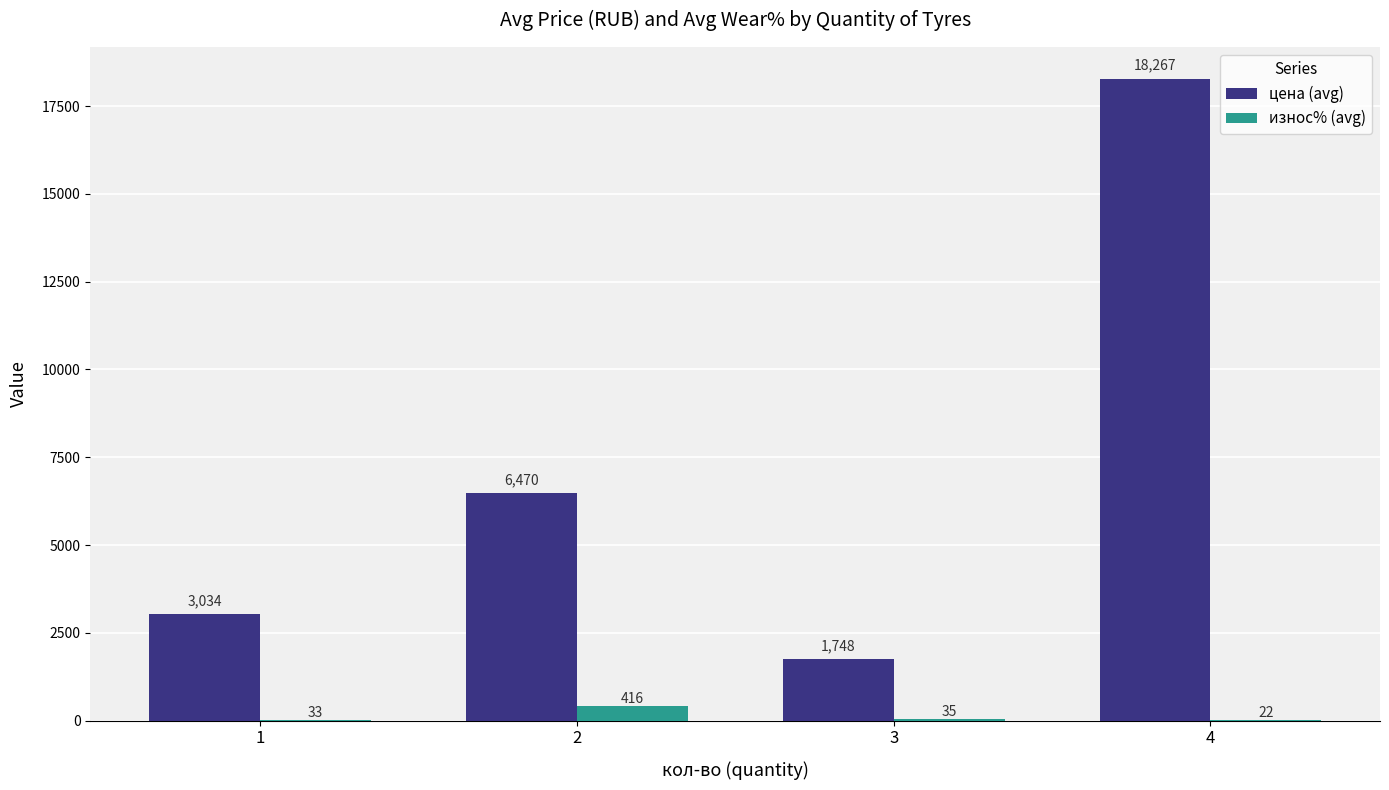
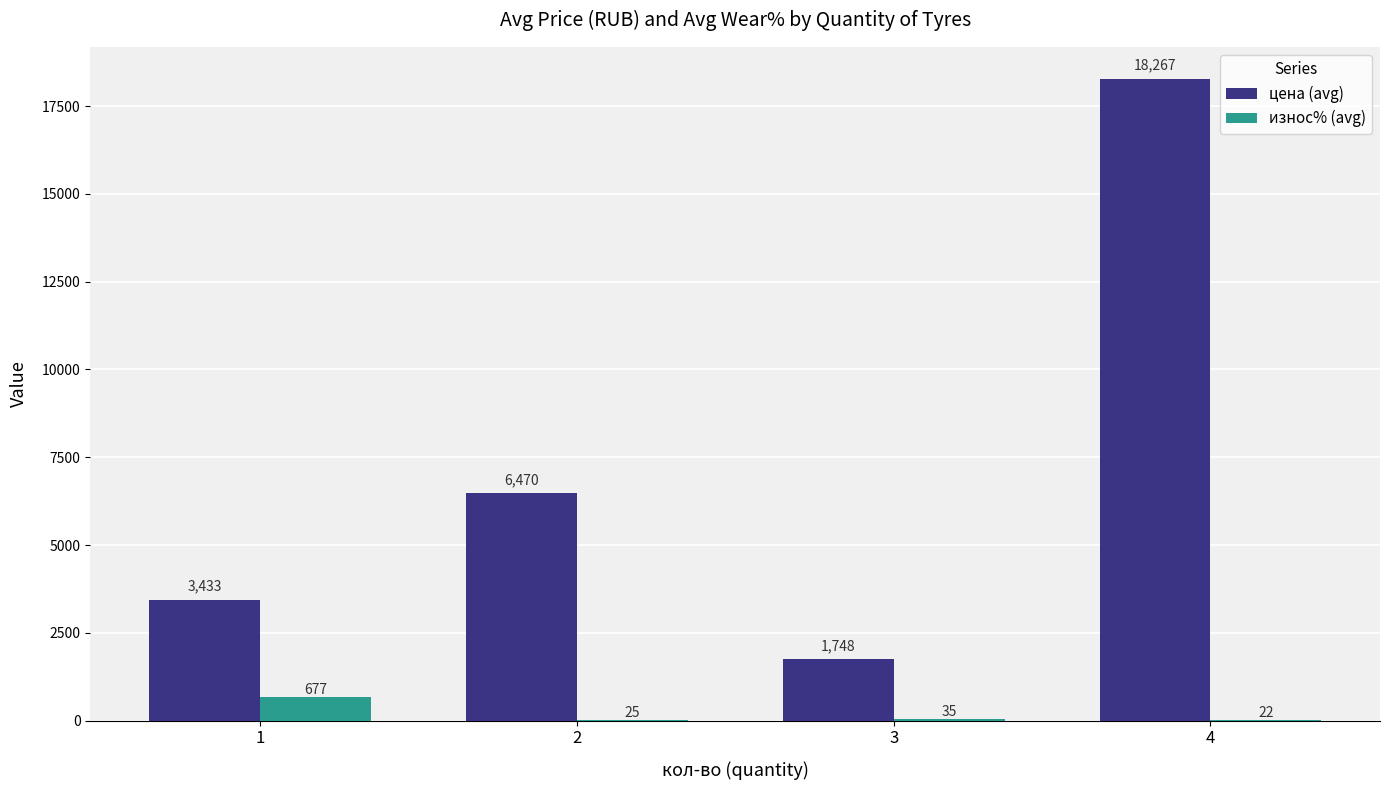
  {
    "цена (avg)": {
-     "1": "3,034",
+     "1": "3,433",
      "2": "6,470",
      "3": "1,748",
      "4": "18,267"
    },
    "износ% (avg)": {
-     "1": "33",
-     "2": "416",
+     "1": "677",
+     "2": "25",
      "3": "35",
      "4": "22"
    }
  }
